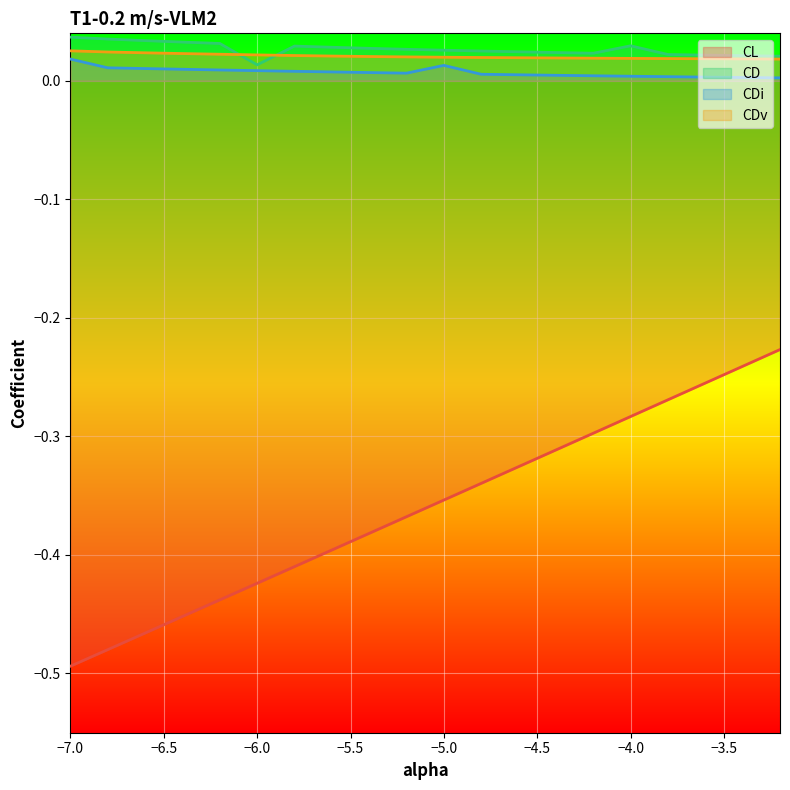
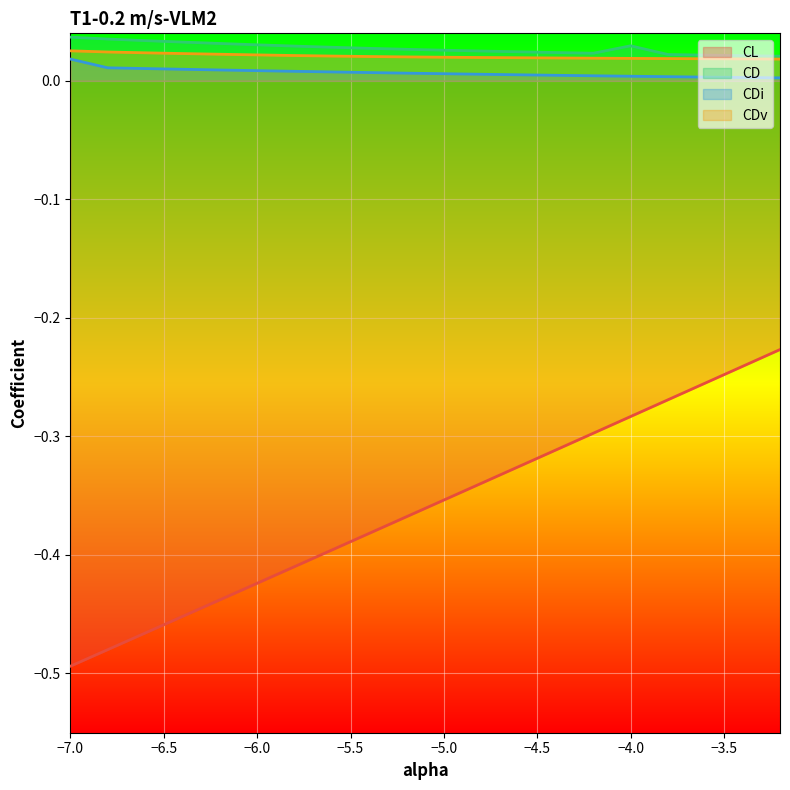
  {
    "CD": {
      "−7.0": 0.037,
-     "−6.0": 0.013,
+     "−6.0": 0.030,
      "−5.0": 0.026,
      "−4.0": 0.029
    },
    "CDi": {
      "−7.0": 0.018,
      "−6.0": 0.009,
-     "−5.0": 0.013,
+     "−5.0": 0.006,
      "−4.0": 0.004
    }
  }
